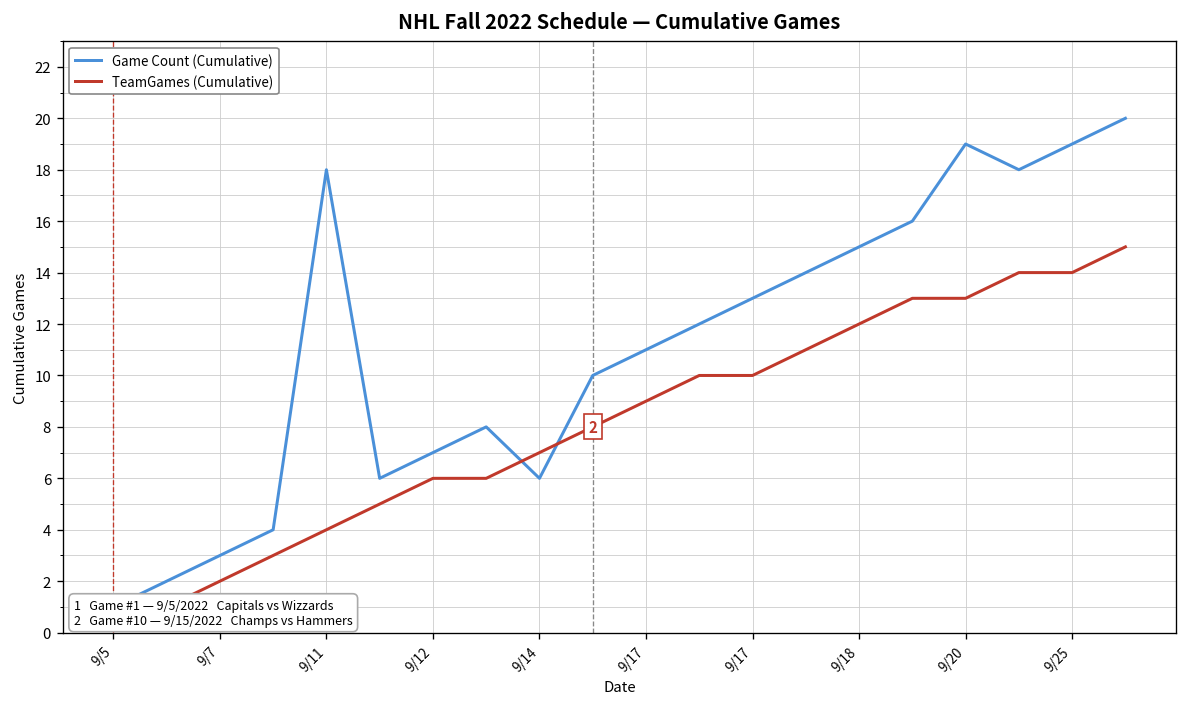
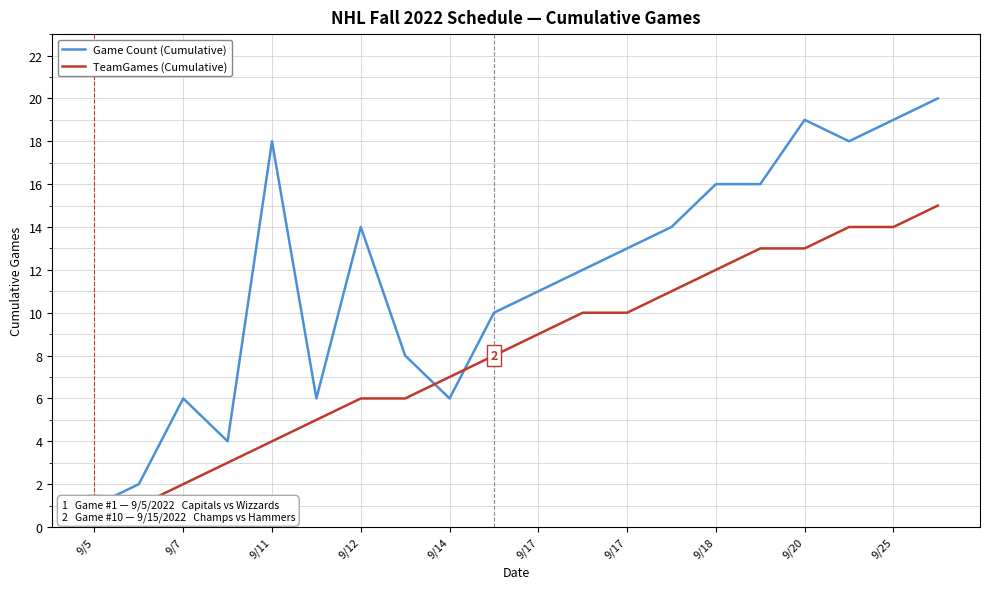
  {
    "Game Count (Cumulative)": {
-     "9/7": 3,
+     "9/7": 6,
      "9/11": 18,
-     "9/12": 7,
+     "9/12": 14,
      "9/14": 6,
-     "9/18": 15,
+     "9/18": 16,
      "9/20": 19,
      "9/25": 19
    }
  }
